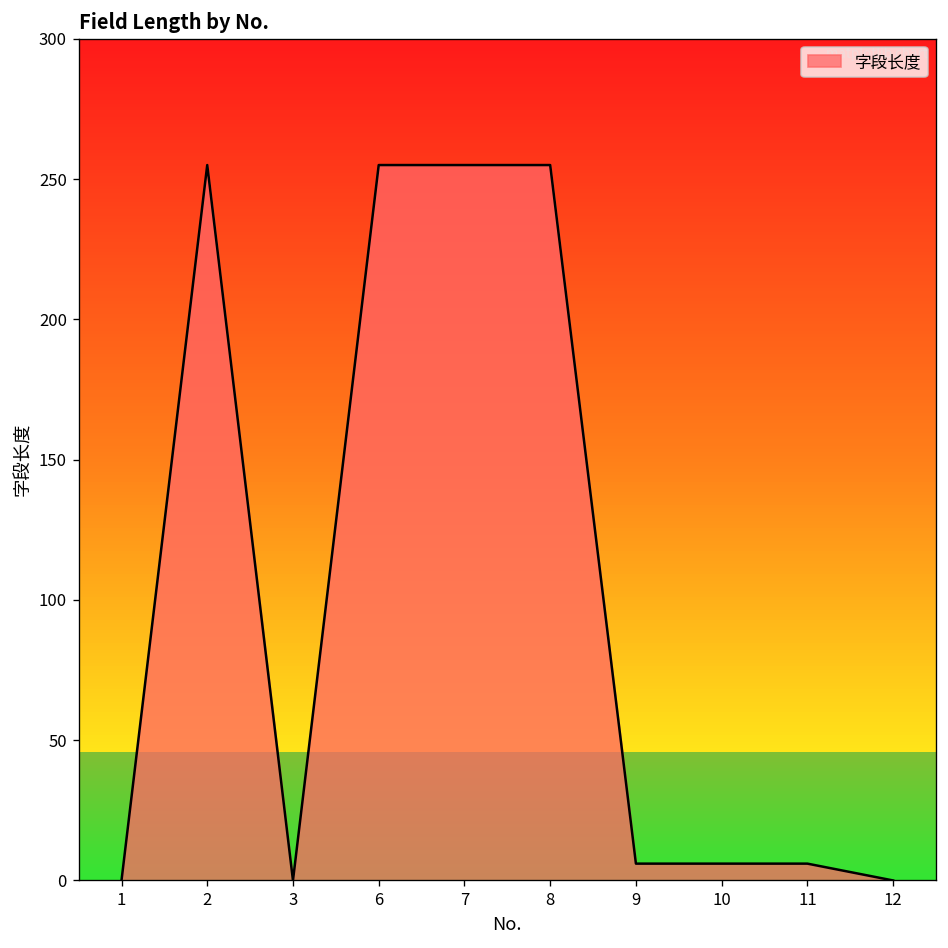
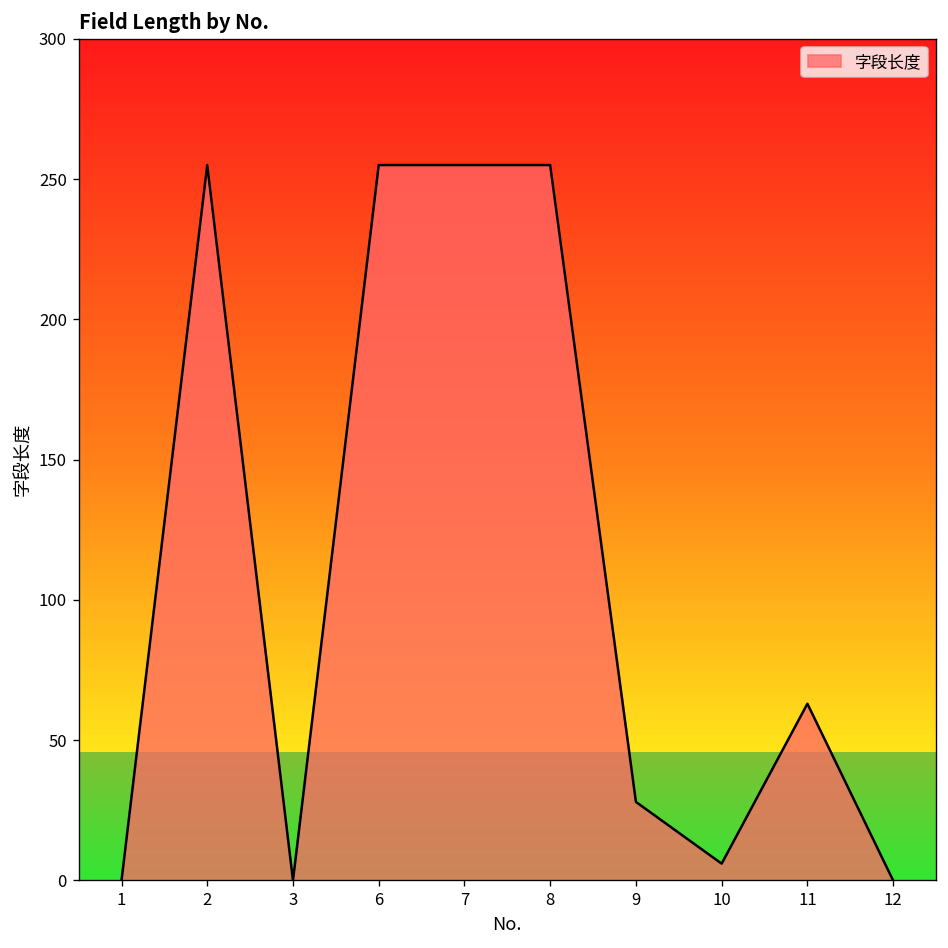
  {
    "1": 0,
    "2": 255,
    "3": 0,
    "6": 255,
    "7": 255,
    "8": 255,
-   "9": 6,
+   "9": 28,
    "10": 6,
-   "11": 6,
+   "11": 63,
    "12": 0
  }
